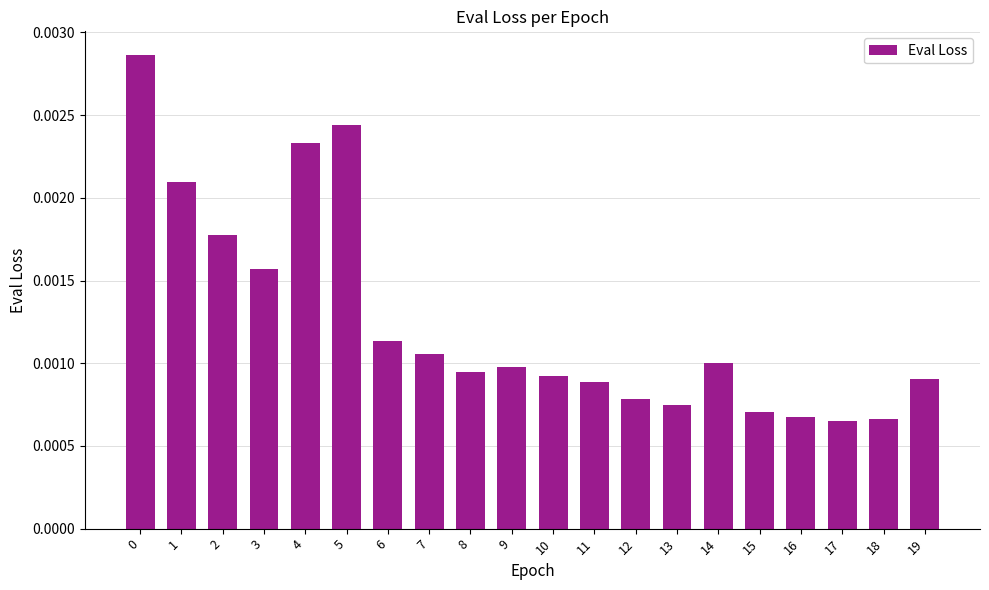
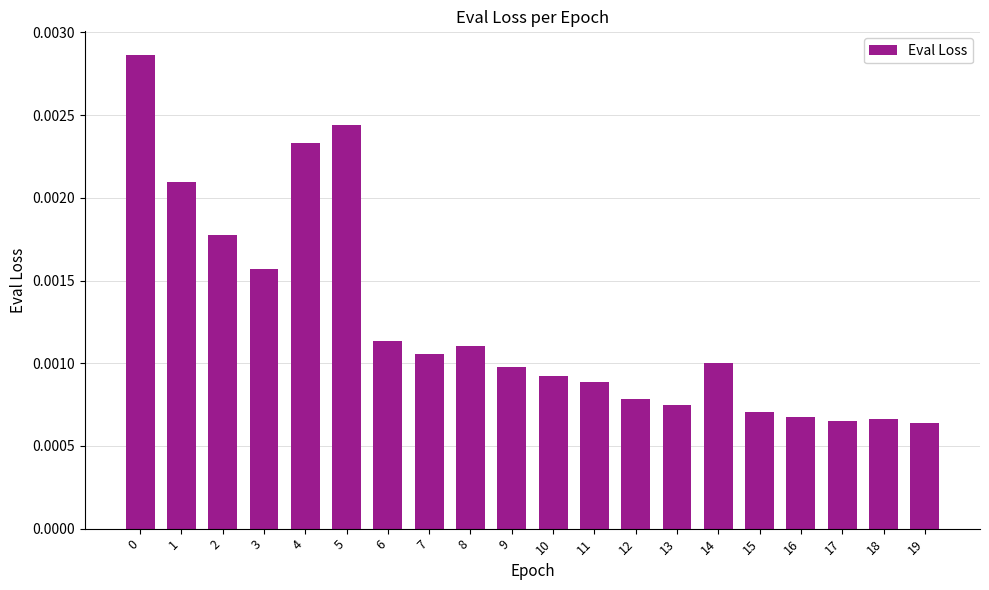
  {
    "0": 0.00286,
    "1": 0.00209,
    "2": 0.00177,
    "3": 0.00157,
    "4": 0.00233,
    "5": 0.00244,
    "6": 0.00113,
    "7": 0.00106,
-   "8": 0.00095,
+   "8": 0.00111,
    "9": 0.00098,
    "10": 0.00092,
    "11": 0.00089,
    "12": 0.00078,
    "13": 0.00074,
    "14": 0.00100,
    "15": 0.00071,
    "16": 0.00068,
    "17": 0.00065,
    "18": 0.00066,
-   "19": 0.00091
+   "19": 0.00064
  }
